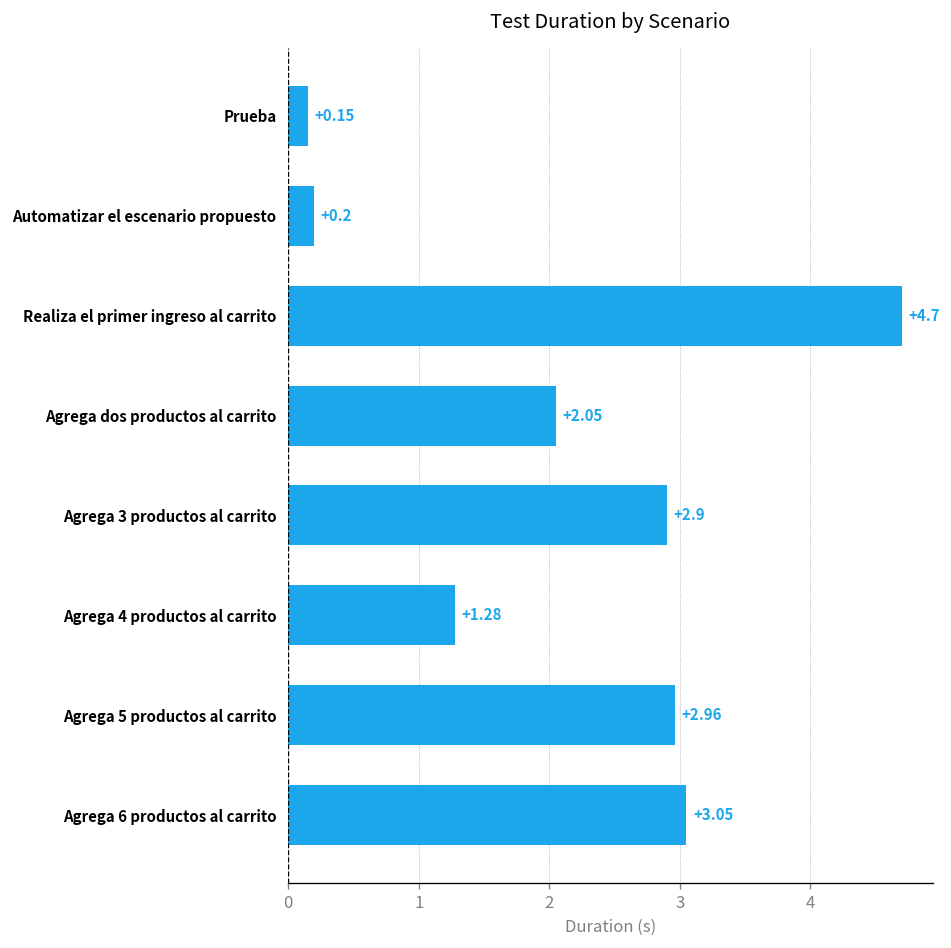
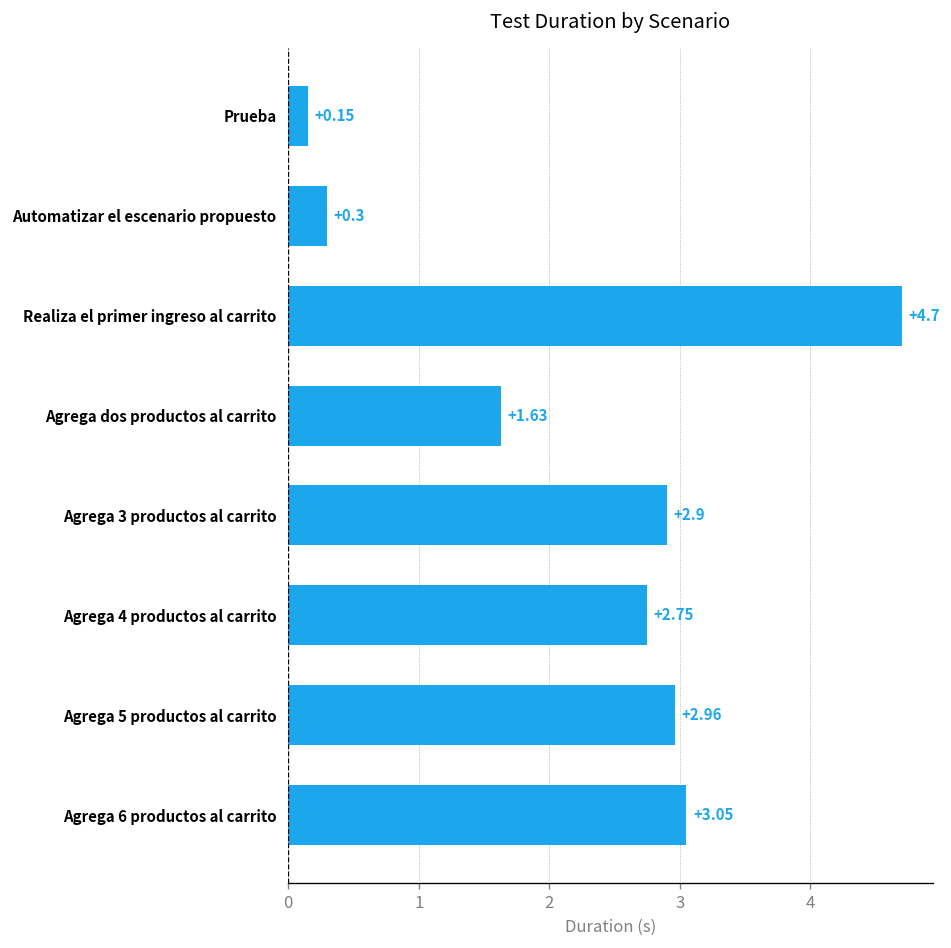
  {
    "Prueba": "+0.15",
-   "Automatizar el escenario propuesto": "+0.2",
+   "Automatizar el escenario propuesto": "+0.3",
    "Realiza el primer ingreso al carrito": "+4.7",
-   "Agrega dos productos al carrito": "+2.05",
+   "Agrega dos productos al carrito": "+1.63",
    "Agrega 3 productos al carrito": "+2.9",
-   "Agrega 4 productos al carrito": "+1.28",
+   "Agrega 4 productos al carrito": "+2.75",
    "Agrega 5 productos al carrito": "+2.96",
    "Agrega 6 productos al carrito": "+3.05"
  }
